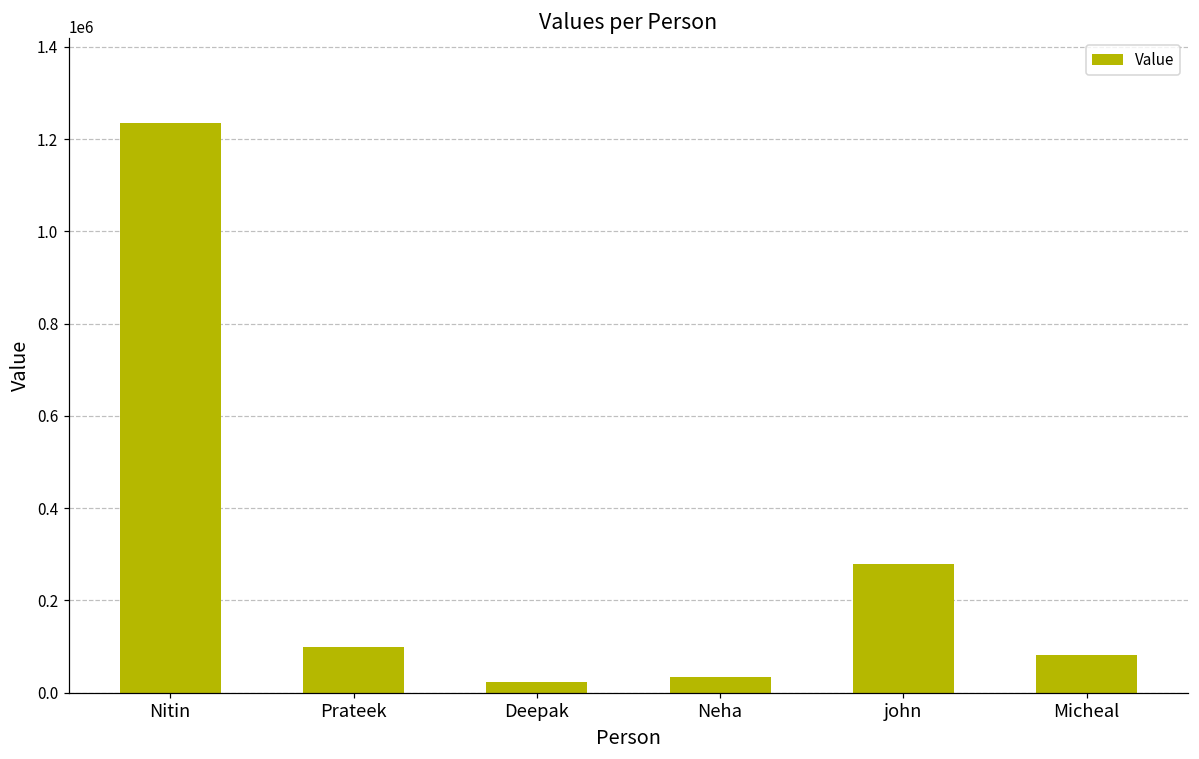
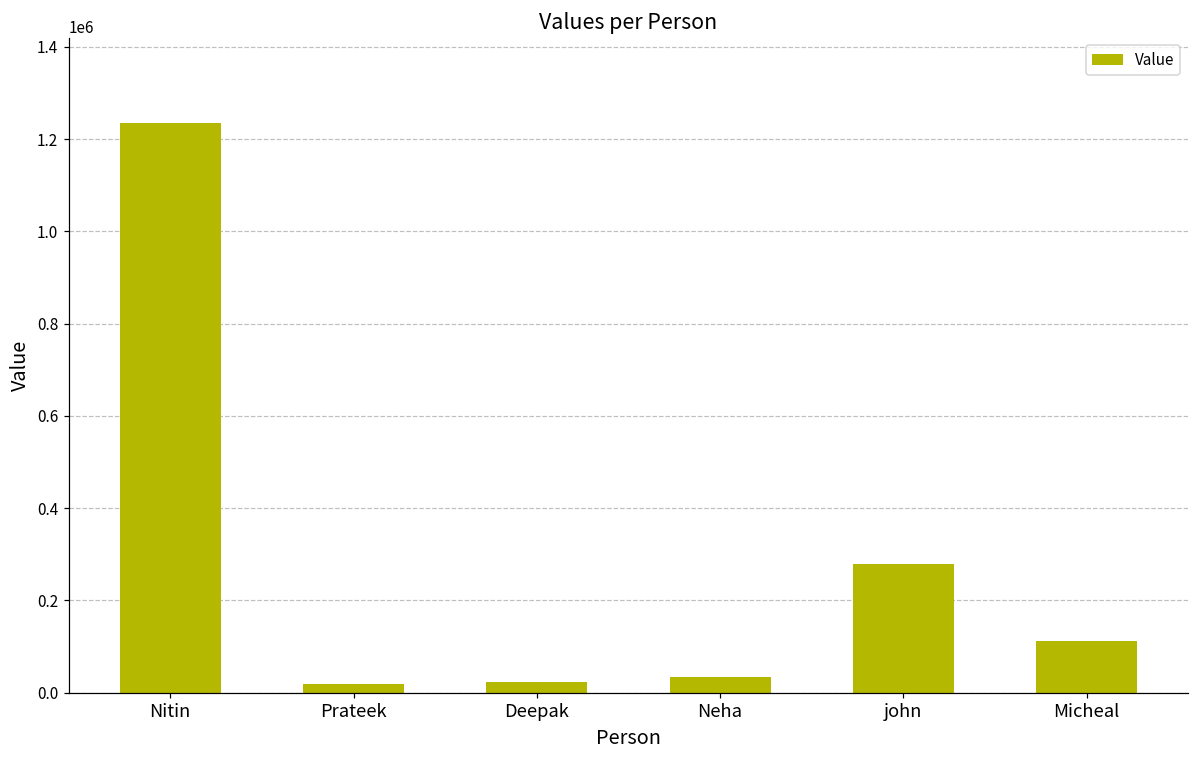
  {
    "Nitin": 1230000,
-   "Prateek": 100000,
+   "Prateek": 20000,
    "Deepak": 20000,
    "Neha": 30000,
    "john": 280000,
-   "Micheal": 80000
+   "Micheal": 110000
  }
